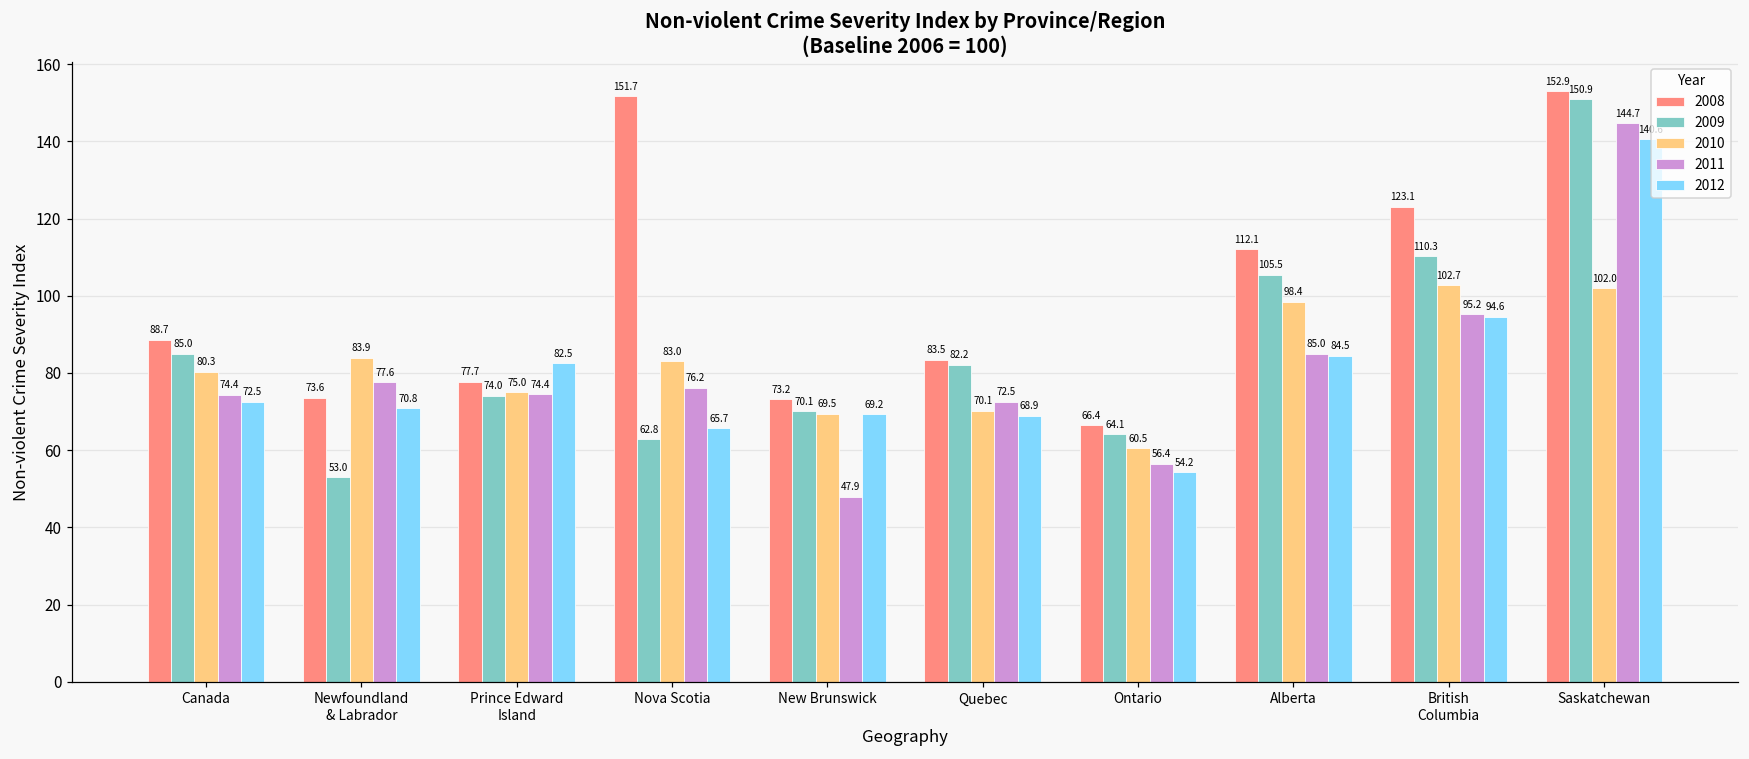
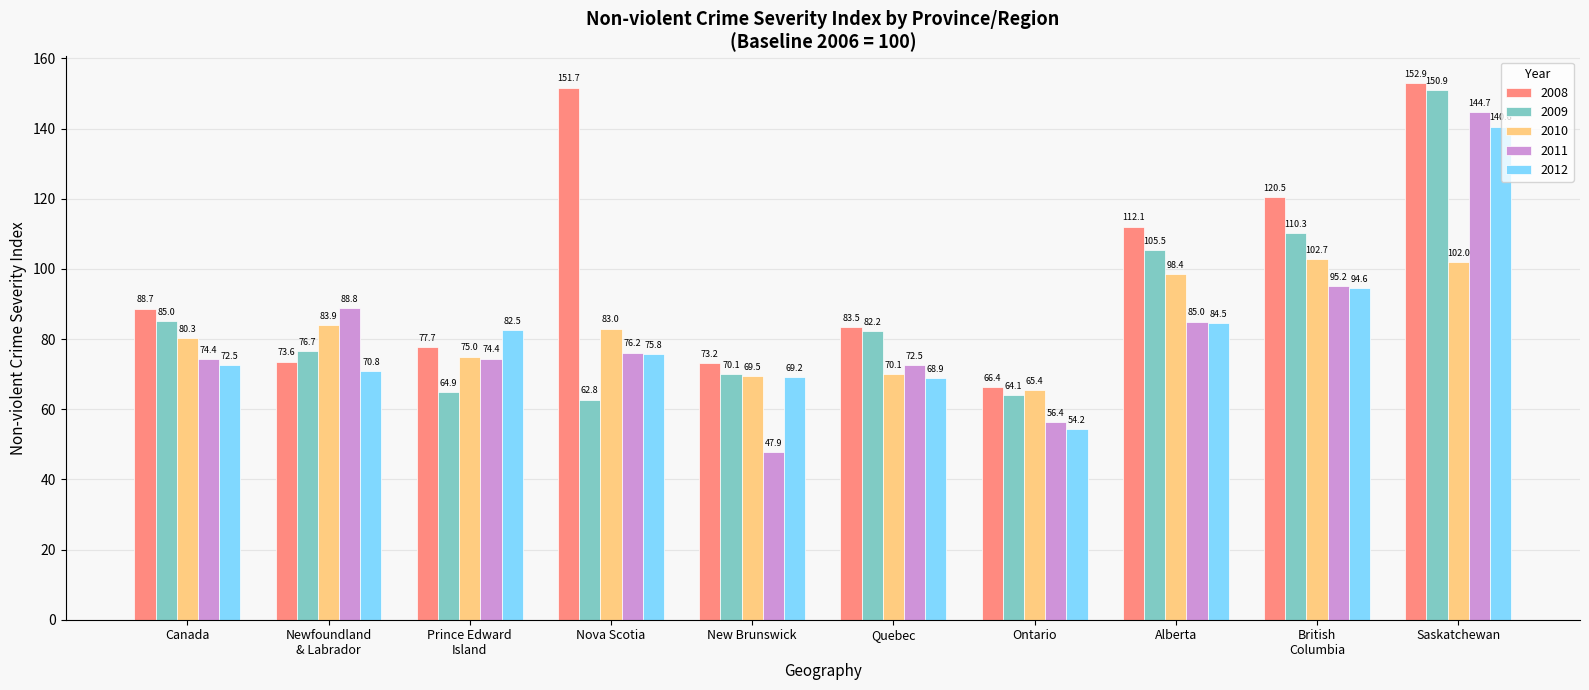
  {
    "2008": {
      "Canada": 88.7,
      "Newfoundland & Labrador": 73.6,
      "Prince Edward Island": 77.7,
      "Nova Scotia": 151.7,
      "New Brunswick": 73.2,
      "Quebec": 83.5,
      "Ontario": 66.4,
      "Alberta": 112.1,
-     "British Columbia": 123.1,
+     "British Columbia": 120.5,
      "Saskatchewan": 152.9
    },
    "2009": {
      "Canada": 85.0,
-     "Newfoundland & Labrador": 53.0,
-     "Prince Edward Island": 74.0,
+     "Newfoundland & Labrador": 76.7,
+     "Prince Edward Island": 64.9,
      "Nova Scotia": 62.8,
      "New Brunswick": 70.1,
      "Quebec": 82.2,
      "Ontario": 64.1,
      "Alberta": 105.5,
      "British Columbia": 110.3,
      "Saskatchewan": 150.9
    },
    "2010": {
      "Canada": 80.3,
      "Newfoundland & Labrador": 83.9,
      "Prince Edward Island": 75.0,
      "Nova Scotia": 83.0,
      "New Brunswick": 69.5,
      "Quebec": 70.1,
-     "Ontario": 60.5,
+     "Ontario": 65.4,
      "Alberta": 98.4,
      "British Columbia": 102.7,
      "Saskatchewan": 102.0
    },
    "2011": {
      "Canada": 74.4,
-     "Newfoundland & Labrador": 77.6,
+     "Newfoundland & Labrador": 88.8,
      "Prince Edward Island": 74.4,
      "Nova Scotia": 76.2,
      "New Brunswick": 47.9,
      "Quebec": 72.5,
      "Ontario": 56.4,
      "Alberta": 85.0,
      "British Columbia": 95.2,
      "Saskatchewan": 144.7
    },
    "2012": {
      "Canada": 72.5,
      "Newfoundland & Labrador": 70.8,
      "Prince Edward Island": 82.5,
-     "Nova Scotia": 65.7,
+     "Nova Scotia": 75.8,
      "New Brunswick": 69.2,
      "Quebec": 68.9,
      "Ontario": 54.2,
      "Alberta": 84.5,
      "British Columbia": 94.6
    }
  }
